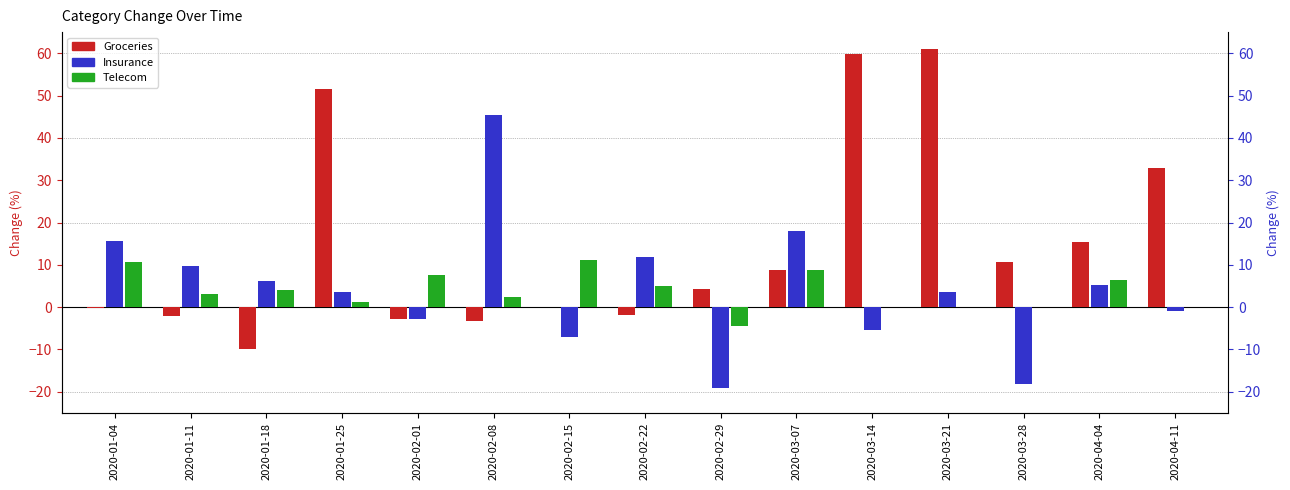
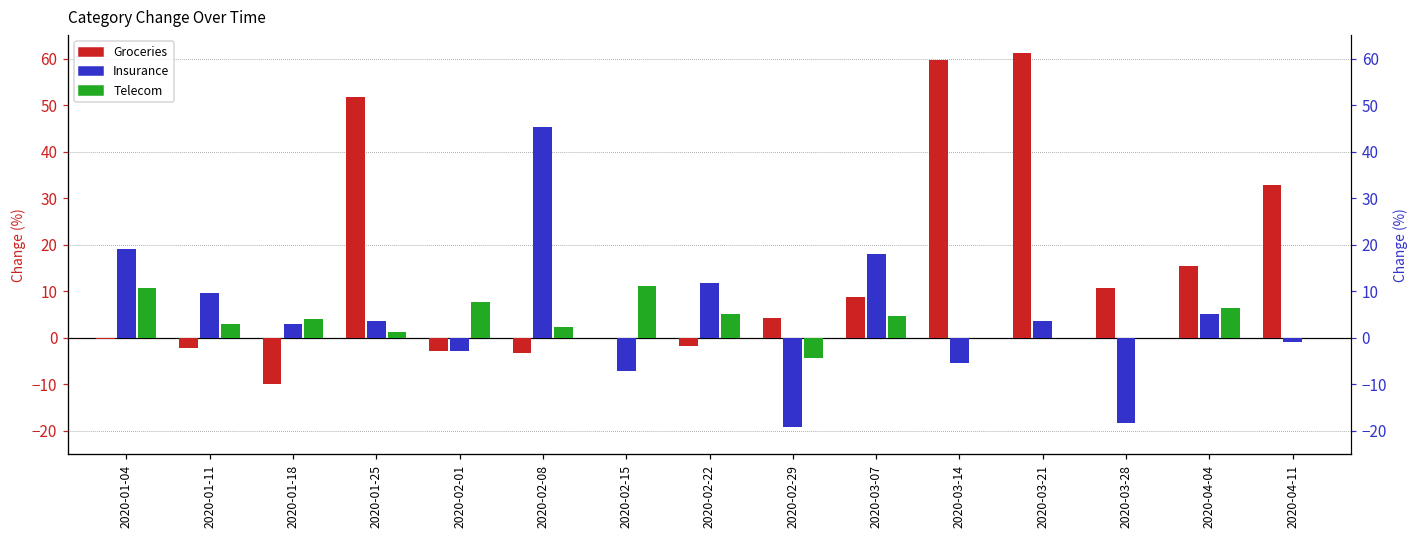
  {
    "Groceries": {
      "2020-01-11": -2,
      "2020-01-18": -10,
      "2020-01-25": 52,
      "2020-02-01": -3,
      "2020-02-08": -3,
      "2020-02-22": -2,
      "2020-02-29": 4,
      "2020-03-07": 9,
      "2020-03-14": 60,
      "2020-03-21": 61,
      "2020-03-28": 11,
      "2020-04-04": 15,
      "2020-04-11": 33
    },
    "Insurance": {
-     "2020-01-04": 16,
+     "2020-01-04": 19,
      "2020-01-11": 10,
-     "2020-01-18": 6,
+     "2020-01-18": 3,
      "2020-01-25": 4,
      "2020-02-01": -3,
      "2020-02-08": 45,
      "2020-02-15": -7,
      "2020-02-22": 12,
      "2020-02-29": -19,
      "2020-03-07": 18,
      "2020-03-14": -5,
      "2020-03-21": 4,
      "2020-03-28": -18,
      "2020-04-04": 5,
      "2020-04-11": -1
    },
    "Telecom": {
      "2020-01-04": 11,
      "2020-01-11": 3,
      "2020-01-18": 4,
      "2020-01-25": 1,
      "2020-02-01": 8,
      "2020-02-08": 2,
      "2020-02-15": 11,
      "2020-02-22": 5,
      "2020-02-29": -4,
-     "2020-03-07": 9,
+     "2020-03-07": 5,
      "2020-03-14": 0,
      "2020-03-21": 0,
      "2020-03-28": 0,
      "2020-04-04": 7,
      "2020-04-11": 0
    }
  }
